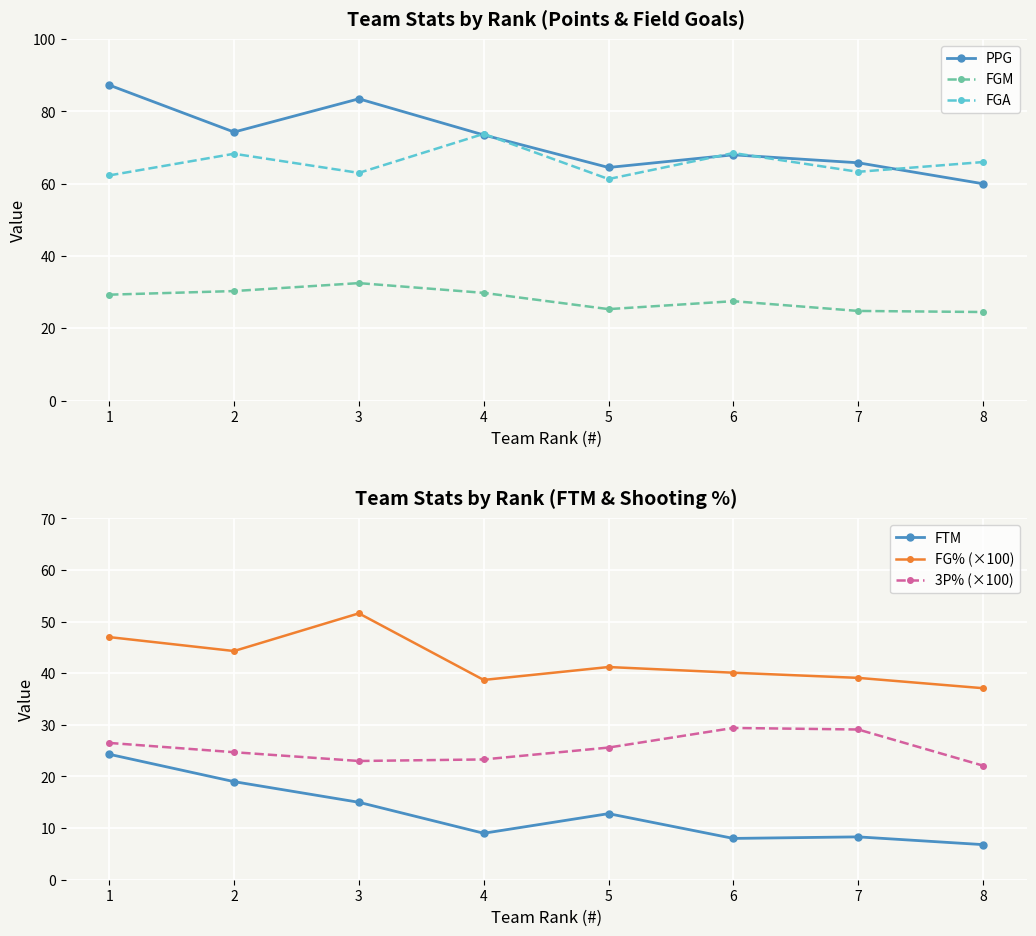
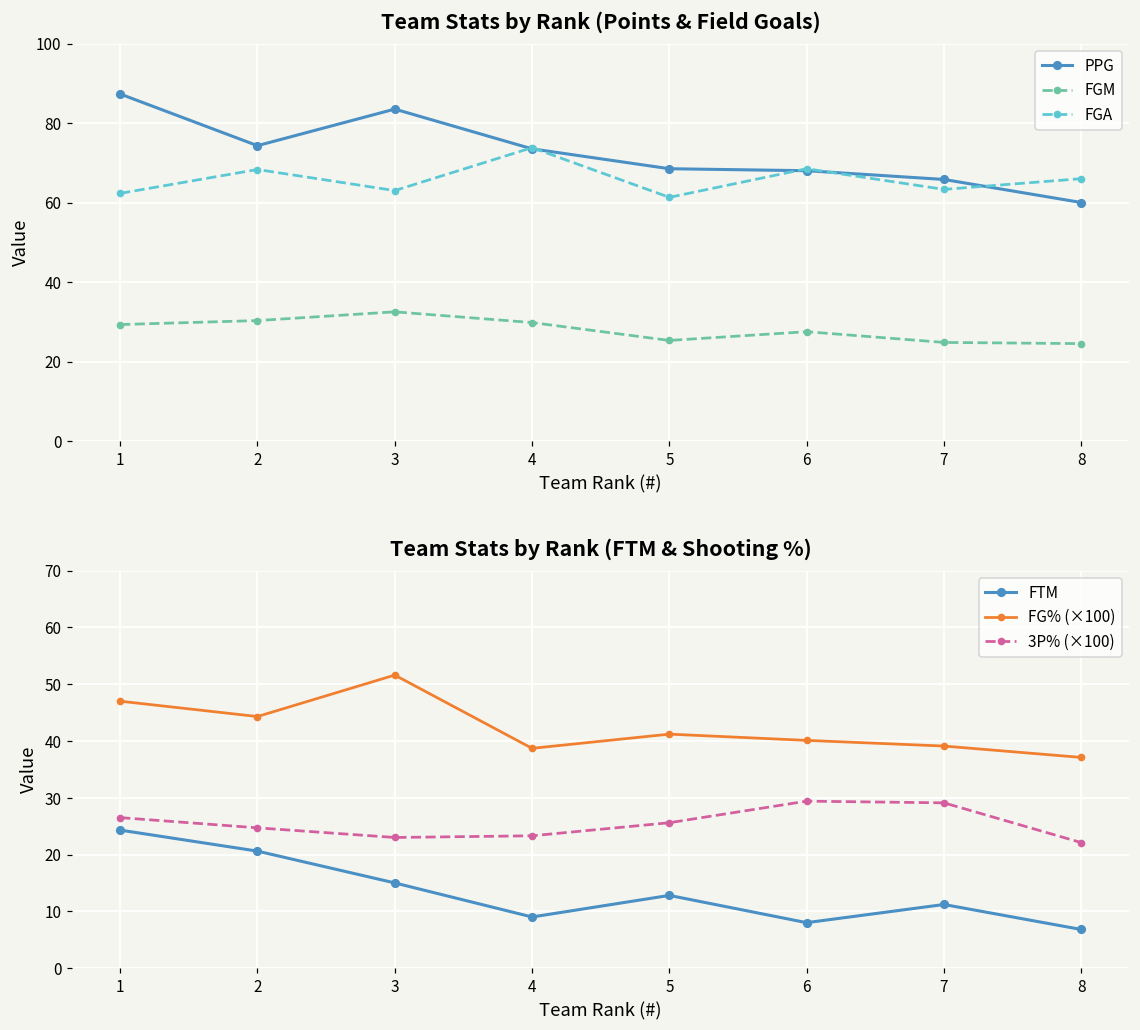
  {
    "Team Stats by Rank (Points & Field Goals)": {
      "PPG": {
        "1": 87,
        "2": 74,
        "3": 84,
-       "5": 65,
+       "5": 69,
        "7": 66,
        "8": 60
      }
    },
    "Team Stats by Rank (FTM & Shooting %)": {
      "FTM": {
        "1": 24,
-       "2": 19,
+       "2": 21,
        "3": 15,
        "4": 9,
        "5": 13,
        "6": 8,
-       "7": 8,
+       "7": 11,
        "8": 7
      },
      "FG% (×100)": {
        "1": 47,
        "2": 44,
        "3": 52,
        "4": 39,
        "5": 41,
        "6": 40,
        "7": 39,
        "8": 37
      },
      "3P% (×100)": {
        "1": 27,
        "2": 25,
        "3": 23,
        "4": 23,
        "5": 26,
        "6": 29,
        "7": 29,
        "8": 22
      }
    }
  }
